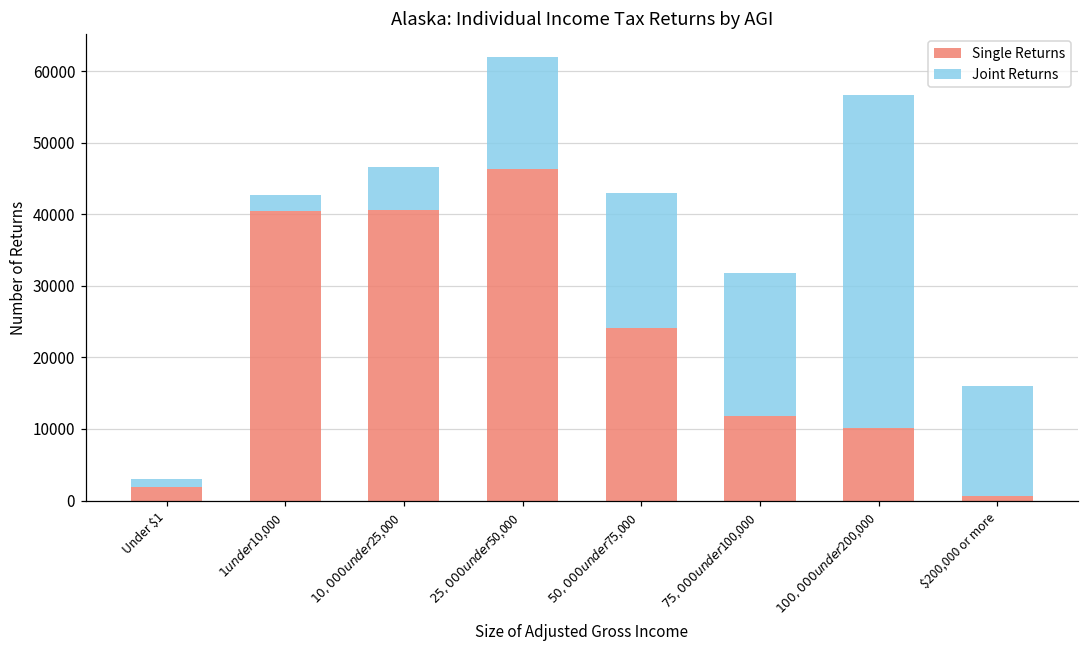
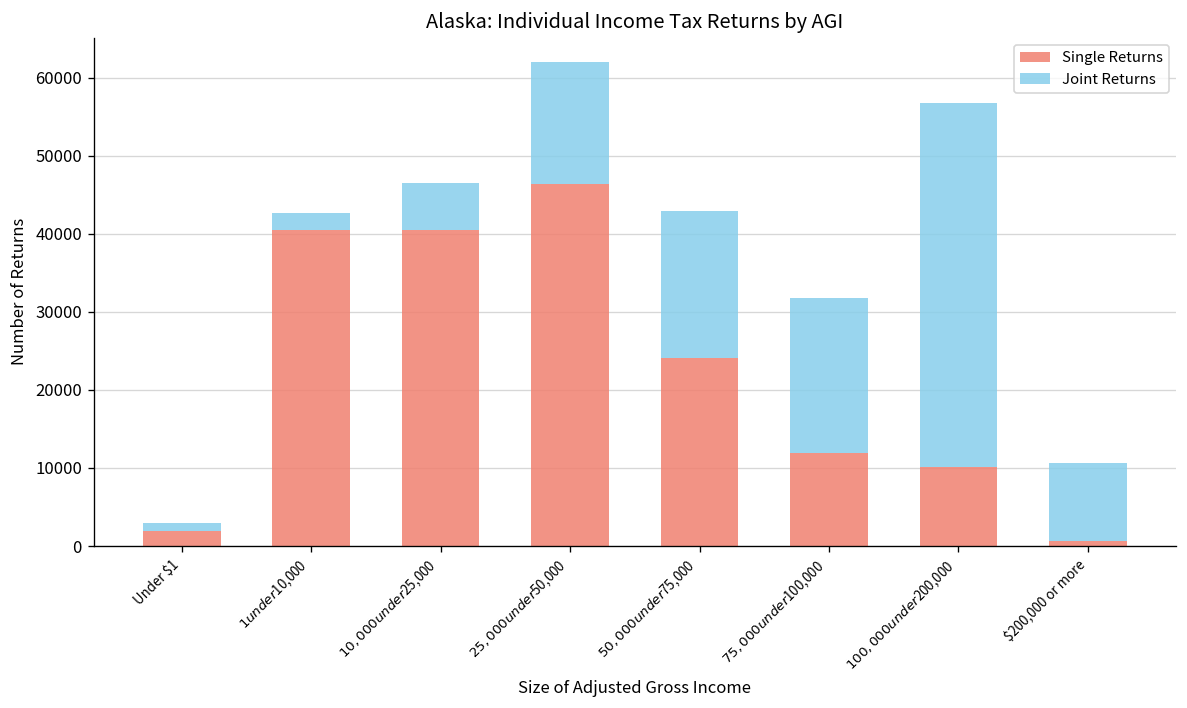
  {
    "Single Returns": {
      "Under $1": 2000,
      "$200,000 or more": 1000
    },
    "Joint Returns": {
      "Under $1": 1000,
-     "$200,000 or more": 15000
+     "$200,000 or more": 10000
    }
  }
